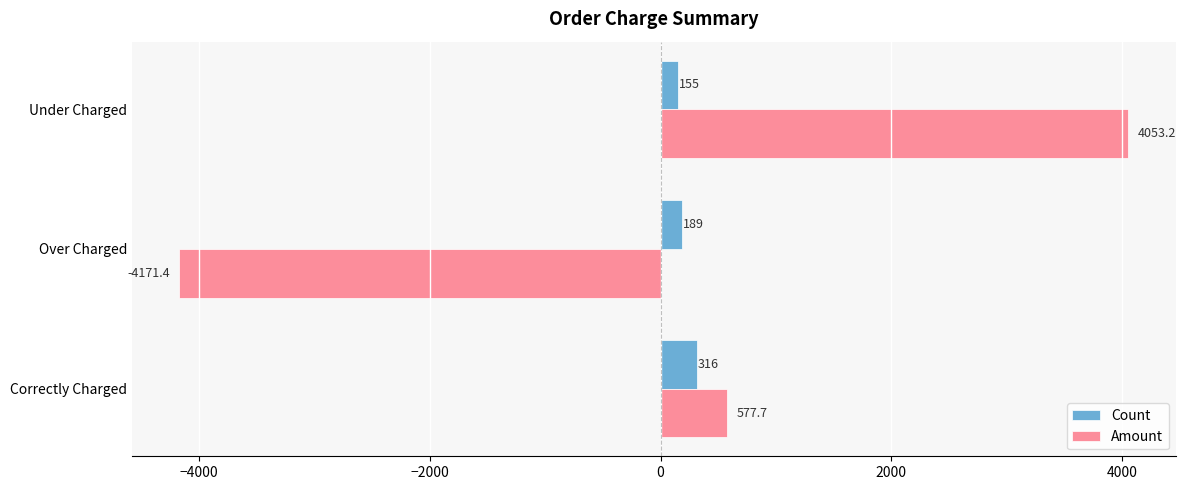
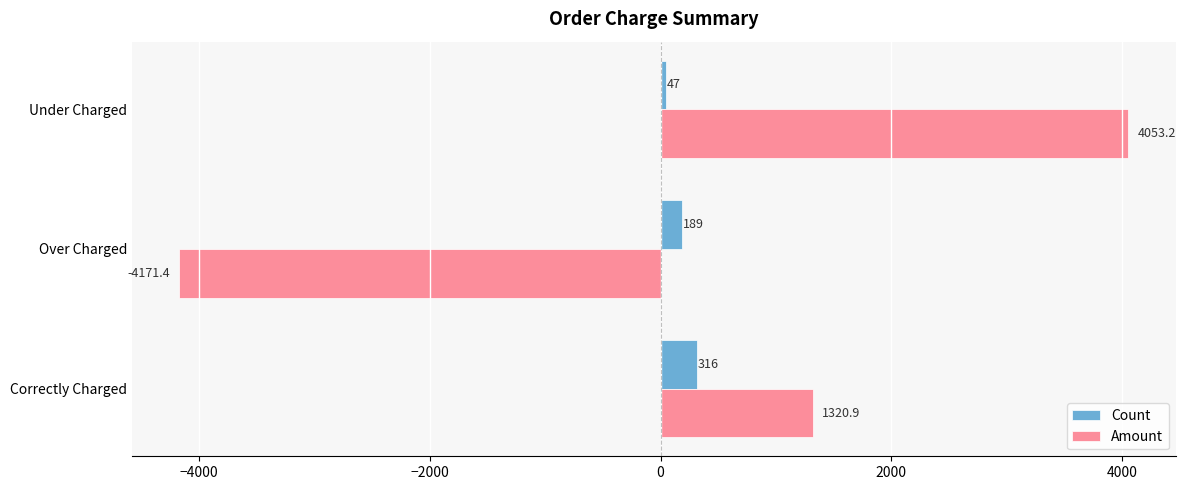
  {
    "Count": {
-     "Under Charged": 155,
+     "Under Charged": 47,
      "Over Charged": 189,
      "Correctly Charged": 316
    },
    "Amount": {
      "Under Charged": 4053.2,
      "Over Charged": -4171.4,
-     "Correctly Charged": 577.7
+     "Correctly Charged": 1320.9
    }
  }
